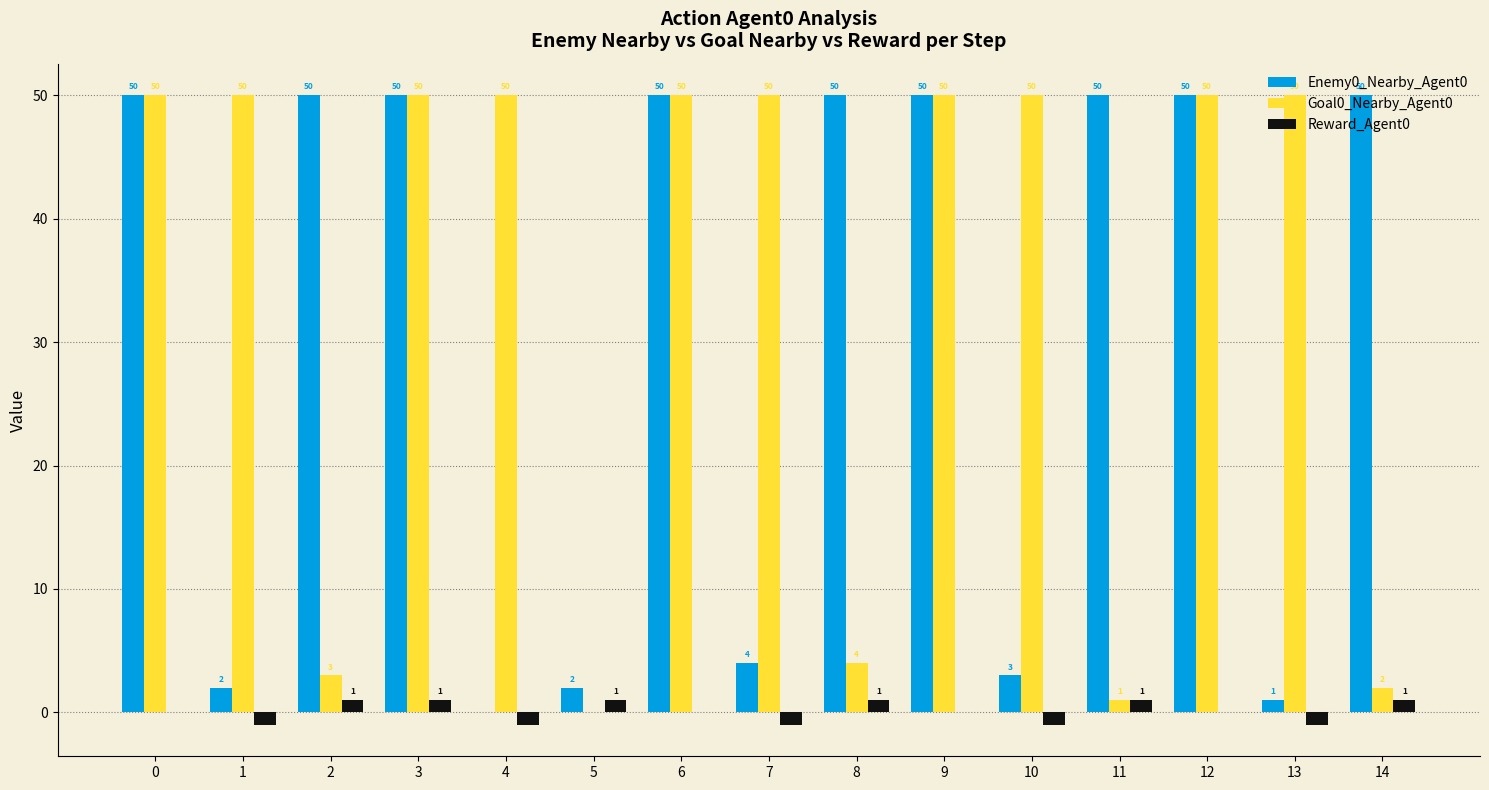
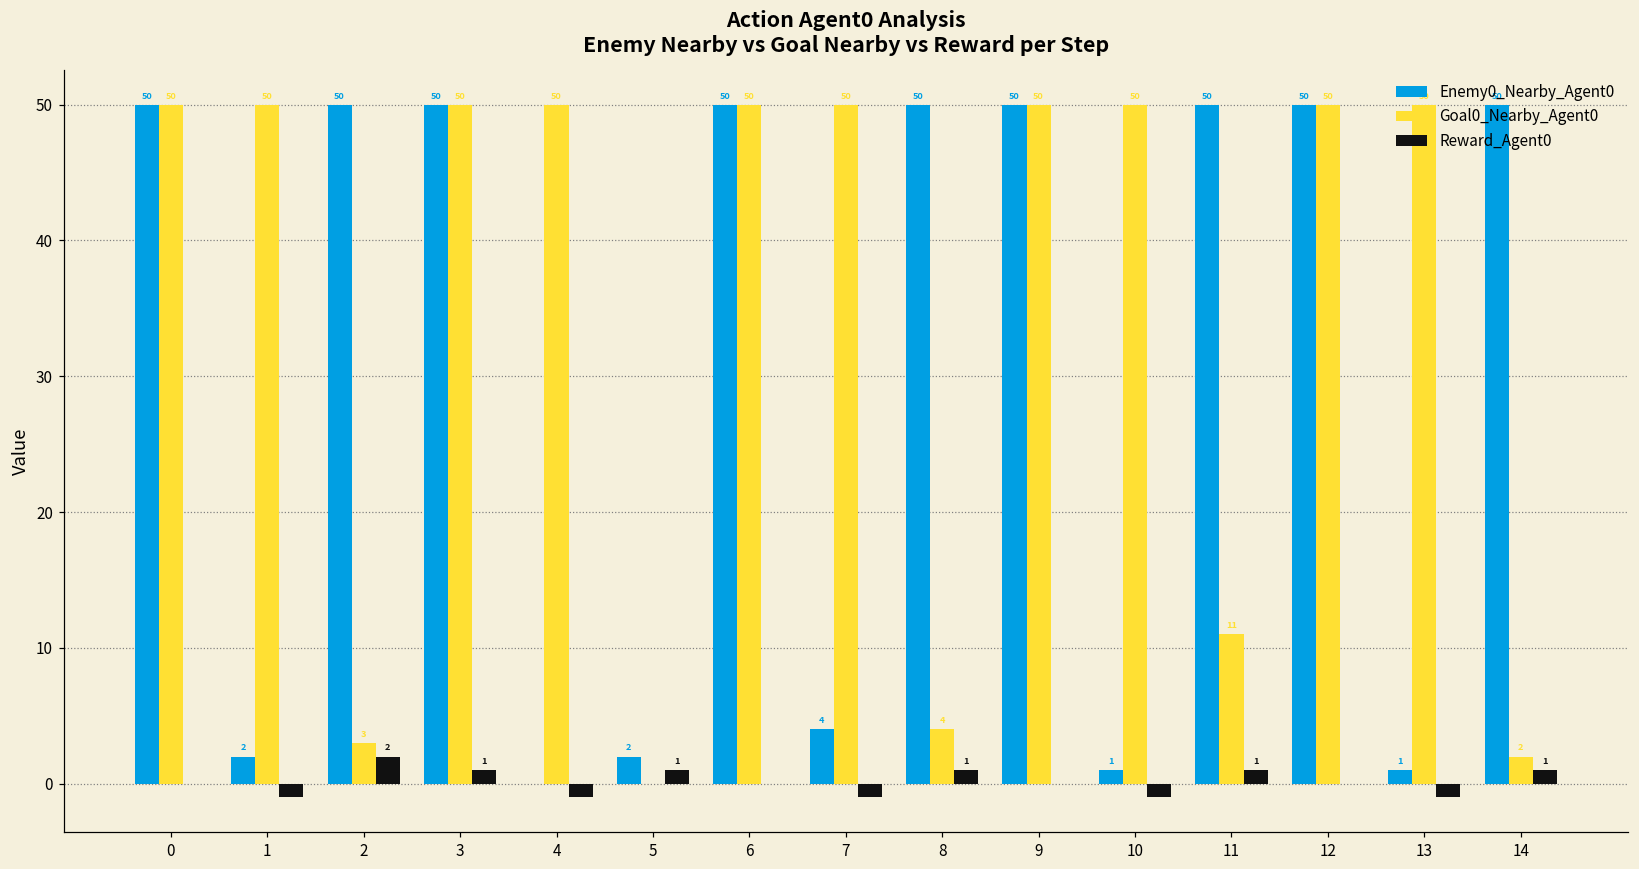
  {
    "Enemy0_Nearby_Agent0": {
      "0": 50,
      "1": 2,
      "2": 50,
      "3": 50,
      "5": 2,
      "6": 50,
      "7": 4,
      "8": 50,
      "9": 50,
-     "10": 3,
+     "10": 1,
      "11": 50,
      "12": 50,
      "13": 1,
      "14": 50
    },
    "Goal0_Nearby_Agent0": {
      "0": 50,
      "1": 50,
      "2": 3,
      "3": 50,
      "4": 50,
      "6": 50,
      "7": 50,
      "8": 4,
      "9": 50,
      "10": 50,
-     "11": 1,
+     "11": 11,
      "12": 50,
      "13": 50,
      "14": 2
    },
    "Reward_Agent0": {
-     "2": 1,
+     "2": 2,
      "3": 1,
      "5": 1,
      "8": 1,
      "11": 1,
      "14": 1
    }
  }
